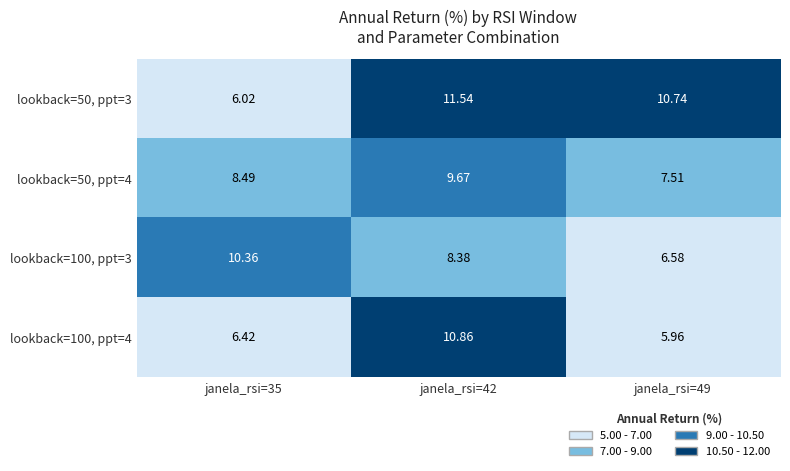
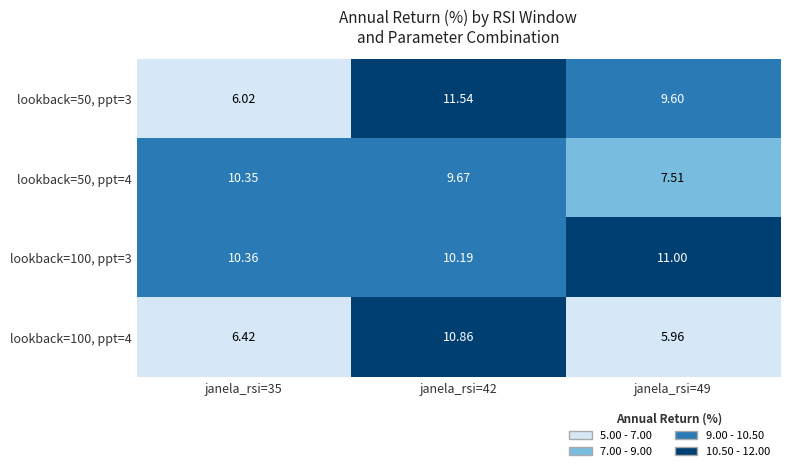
  {
    "lookback=50, ppt=3": {
      "janela_rsi=35": 6.02,
      "janela_rsi=42": 11.54,
-     "janela_rsi=49": 10.74
+     "janela_rsi=49": 9.60
    },
    "lookback=50, ppt=4": {
-     "janela_rsi=35": 8.49,
+     "janela_rsi=35": 10.35,
      "janela_rsi=42": 9.67,
      "janela_rsi=49": 7.51
    },
    "lookback=100, ppt=3": {
      "janela_rsi=35": 10.36,
-     "janela_rsi=42": 8.38,
-     "janela_rsi=49": 6.58
+     "janela_rsi=42": 10.19,
+     "janela_rsi=49": 11.00
    },
    "lookback=100, ppt=4": {
      "janela_rsi=35": 6.42,
      "janela_rsi=42": 10.86,
      "janela_rsi=49": 5.96
    }
  }
